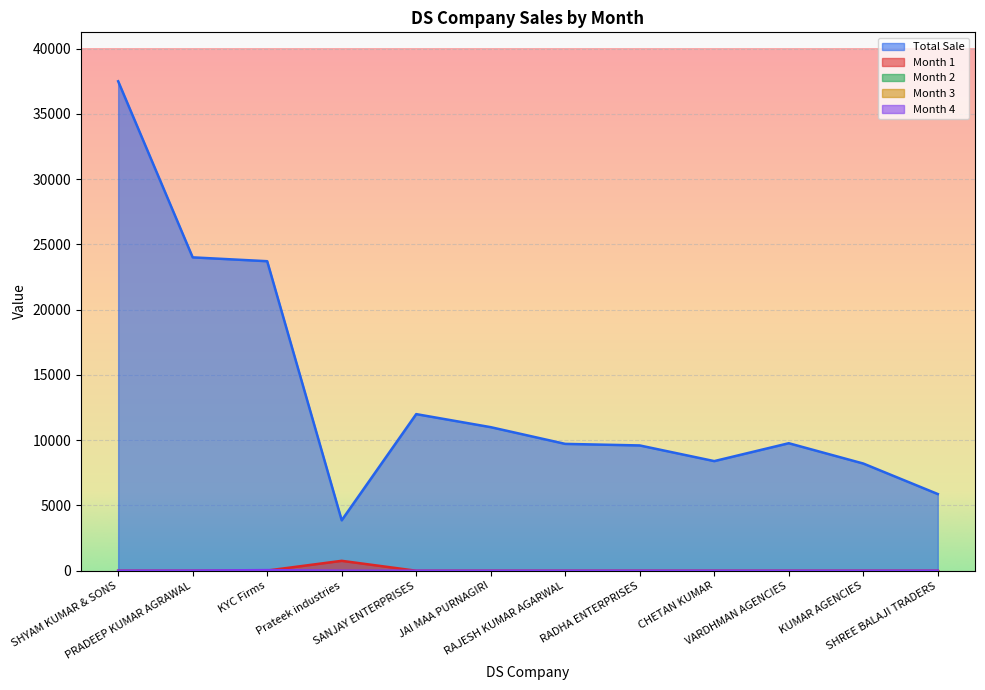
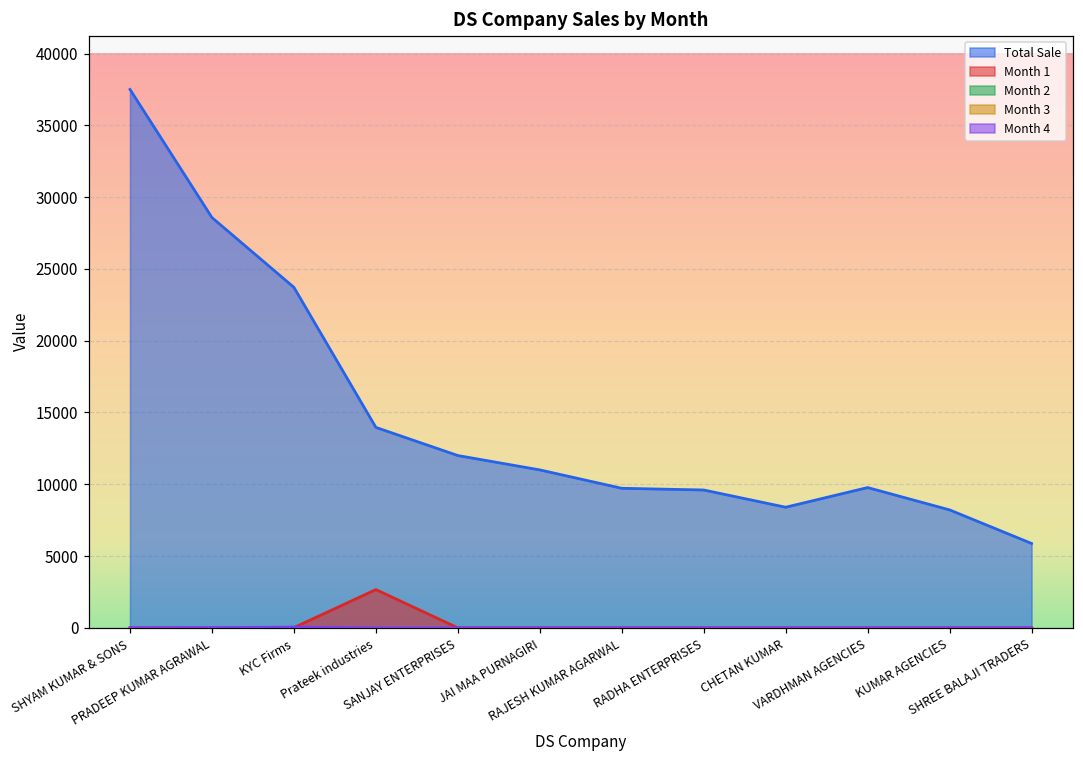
  {
    "Total Sale": {
      "SHYAM KUMAR & SONS": 37500,
-     "PRADEEP KUMAR AGRAWAL": 24000,
+     "PRADEEP KUMAR AGRAWAL": 28600,
      "KYC Firms": 23700,
-     "Prateek industries": 3900,
+     "Prateek industries": 14000,
      "SANJAY ENTERPRISES": 12000,
      "JAI MAA PURNAGIRI": 11000,
      "RAJESH KUMAR AGARWAL": 9700,
      "RADHA ENTERPRISES": 9600,
      "CHETAN KUMAR": 8400,
      "VARDHMAN AGENCIES": 9800,
      "KUMAR AGENCIES": 8200,
      "SHREE BALAJI TRADERS": 5900
    },
    "Month 1": {
-     "Prateek industries": 800
+     "Prateek industries": 2700
    }
  }
